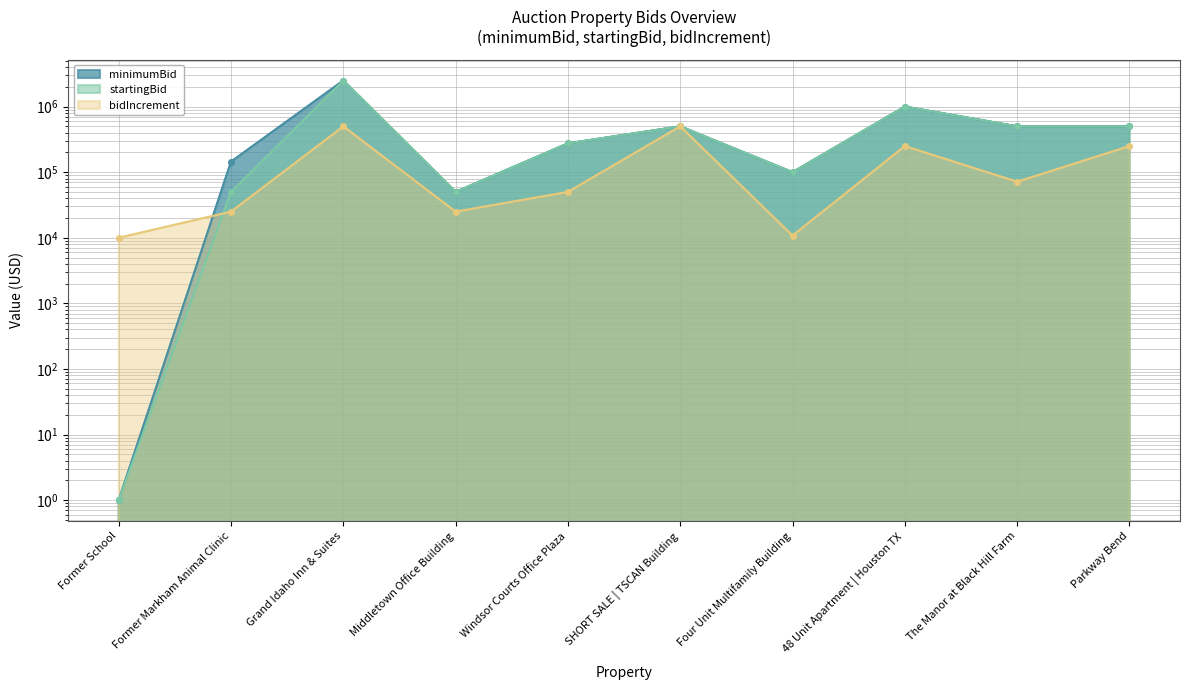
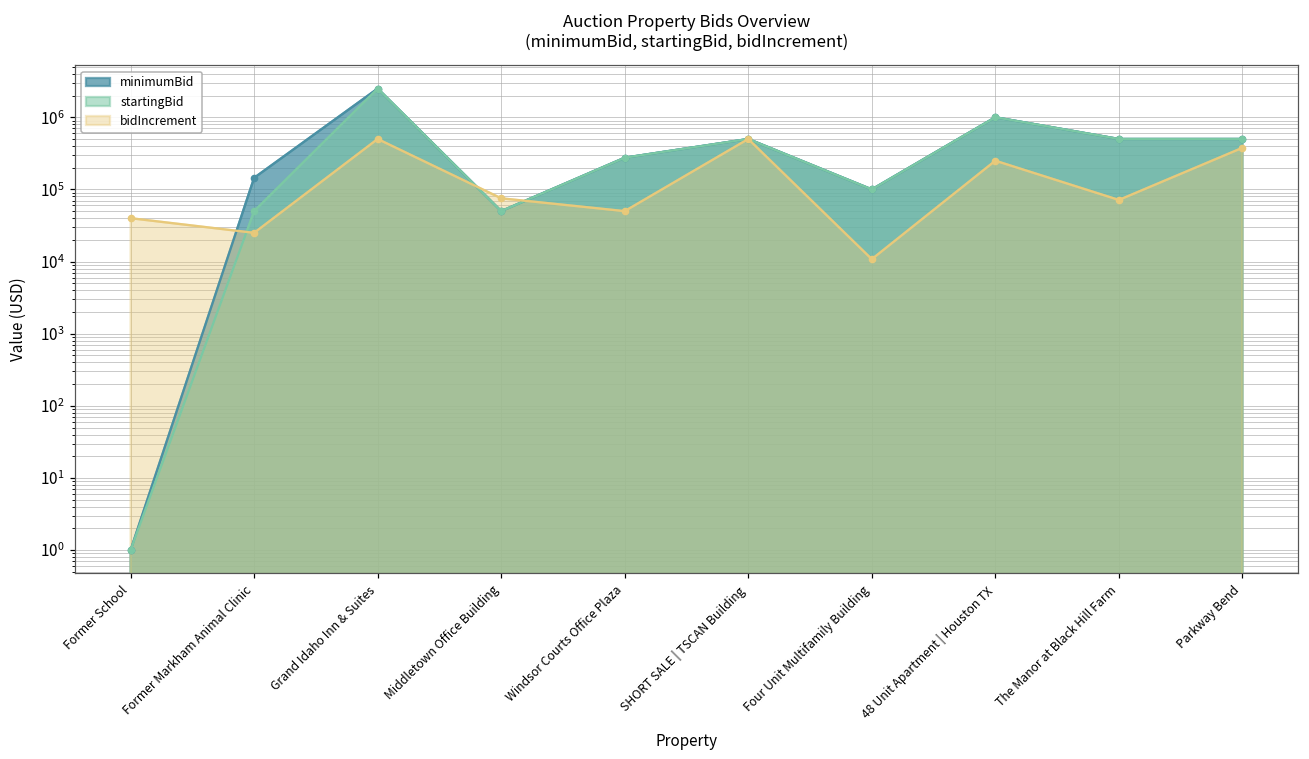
  {
    "minimumBid": {
      "Former Markham Animal Clinic": 140000
    },
    "startingBid": {
      "Former Markham Animal Clinic": 50000
    },
    "bidIncrement": {
-     "Former School": 10000,
+     "Former School": 40000,
      "Former Markham Animal Clinic": 25000,
      "Grand Idaho Inn & Suites": 500000,
-     "Middletown Office Building": 25000,
+     "Middletown Office Building": 80000,
      "Windsor Courts Office Plaza": 50000,
      "Four Unit Multifamily Building": 11000,
      "48 Unit Apartment | Houston TX": 250000,
      "The Manor at Black Hill Farm": 70000,
-     "Parkway Bend": 250000
+     "Parkway Bend": 400000
    }
  }
